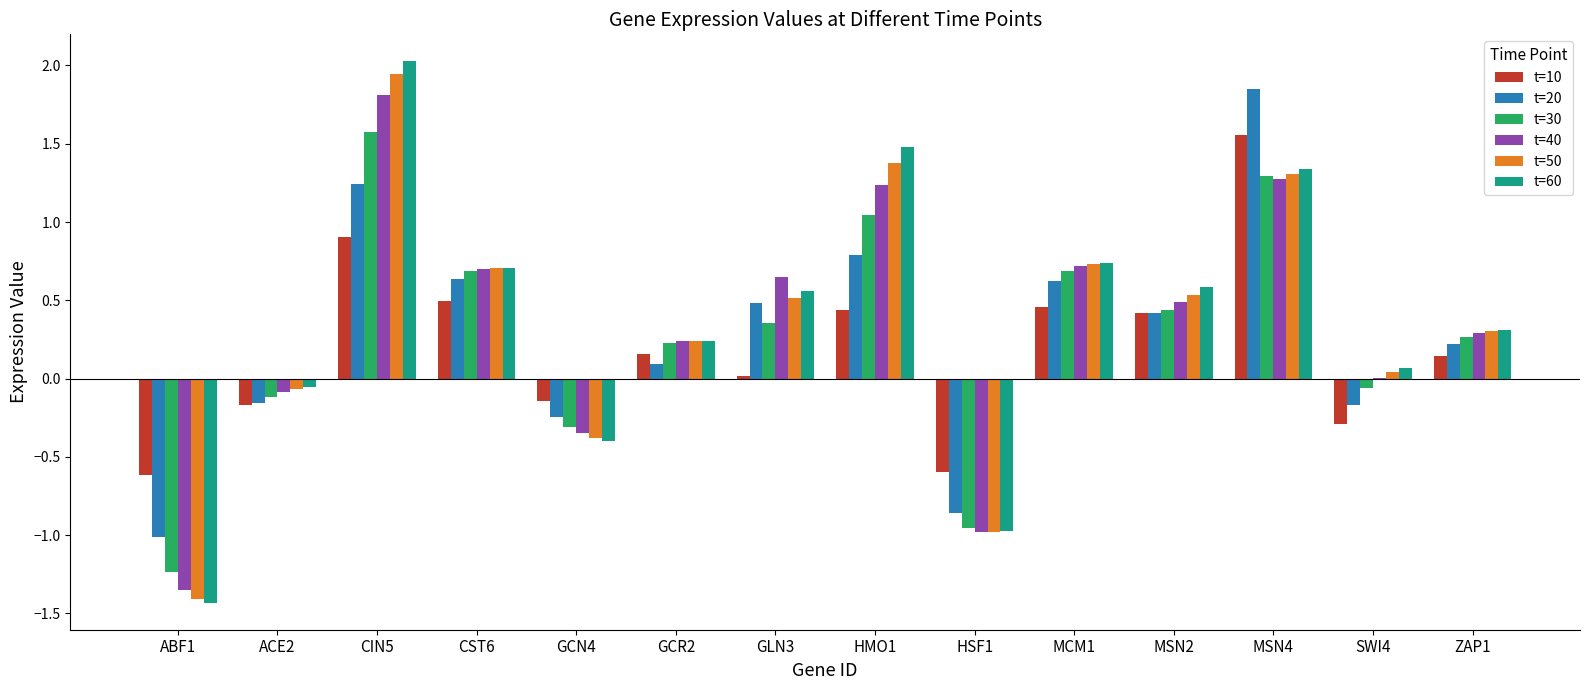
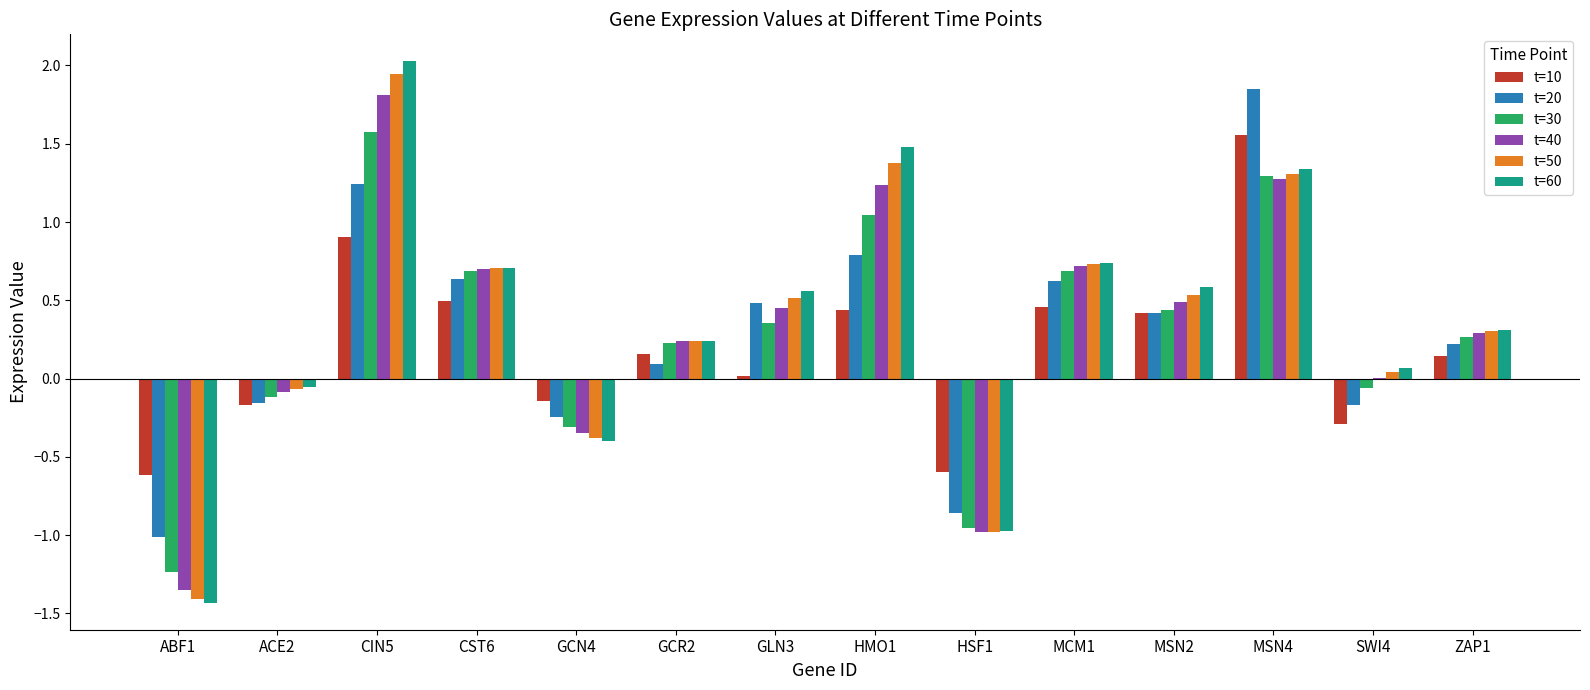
  {
    "t=10": {
      "ABF1": -0.61,
      "ACE2": -0.17,
      "CIN5": 0.90,
      "CST6": 0.49,
      "GCN4": -0.15,
      "GCR2": 0.15,
      "HMO1": 0.44,
      "HSF1": -0.59,
      "MCM1": 0.45,
      "MSN2": 0.42,
      "MSN4": 1.56,
      "SWI4": -0.29,
      "ZAP1": 0.14
    },
    "t=20": {
      "ABF1": -1.01,
      "ACE2": -0.16,
      "CIN5": 1.24,
      "CST6": 0.64,
      "GCN4": -0.24,
      "GCR2": 0.09,
      "GLN3": 0.49,
      "HMO1": 0.79,
      "HSF1": -0.86,
      "MCM1": 0.62,
      "MSN2": 0.42,
      "MSN4": 1.85,
      "SWI4": -0.17,
      "ZAP1": 0.22
    },
    "t=40": {
      "ABF1": -1.35,
      "ACE2": -0.09,
      "CIN5": 1.81,
      "CST6": 0.70,
      "GCN4": -0.35,
      "GCR2": 0.24,
-     "GLN3": 0.65,
+     "GLN3": 0.45,
      "HMO1": 1.24,
      "HSF1": -0.98,
      "MCM1": 0.72,
      "MSN2": 0.49,
      "MSN4": 1.28,
      "ZAP1": 0.29
    },
    "t=50": {
      "ABF1": -1.41,
      "ACE2": -0.07,
      "CIN5": 1.95,
      "CST6": 0.71,
      "GCN4": -0.38,
      "GCR2": 0.24,
      "GLN3": 0.52,
      "HMO1": 1.37,
      "HSF1": -0.98,
      "MCM1": 0.73,
      "MSN2": 0.54,
      "MSN4": 1.30,
      "SWI4": 0.04,
      "ZAP1": 0.30
    }
  }
